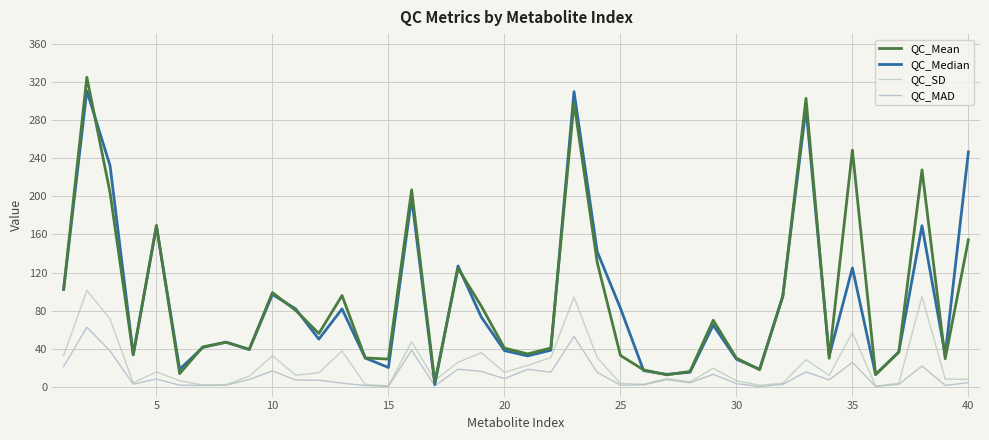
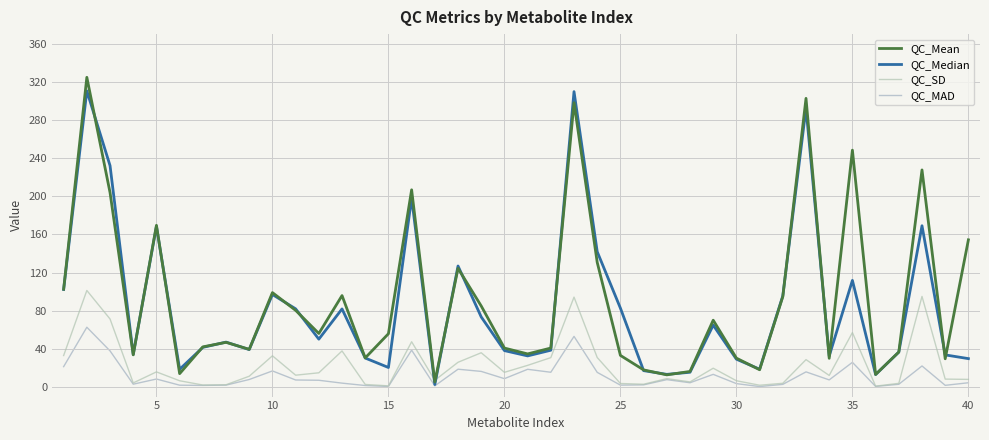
  {
    "QC_Mean": {
-     "15": 30,
+     "15": 60,
      "25": 30,
      "35": 250,
      "40": 150
    },
    "QC_Median": {
      "15": 20,
      "25": 80,
-     "35": 120,
-     "40": 250
+     "35": 110,
+     "40": 30
    }
  }
